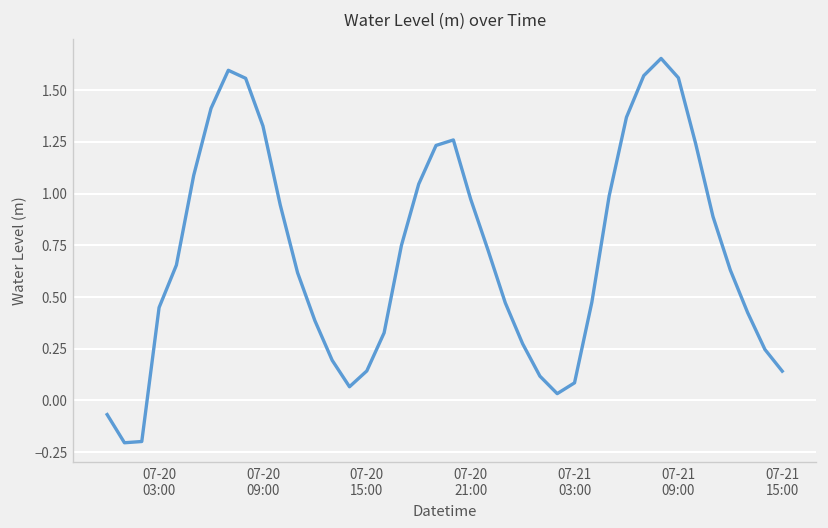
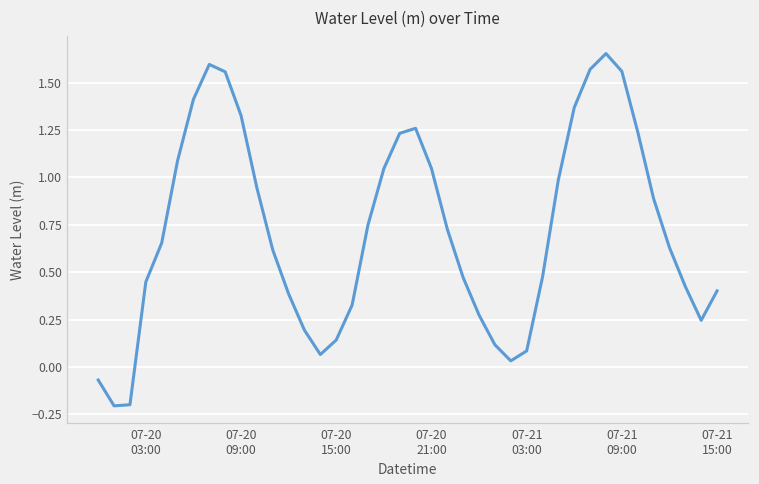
  {
    "07-20 03:00": 0.45,
    "07-20 09:00": 1.33,
    "07-20 15:00": 0.14,
-   "07-20 21:00": 0.97,
+   "07-20 21:00": 1.05,
    "07-21 03:00": 0.09,
    "07-21 09:00": 1.56,
-   "07-21 15:00": 0.14
+   "07-21 15:00": 0.40
  }
